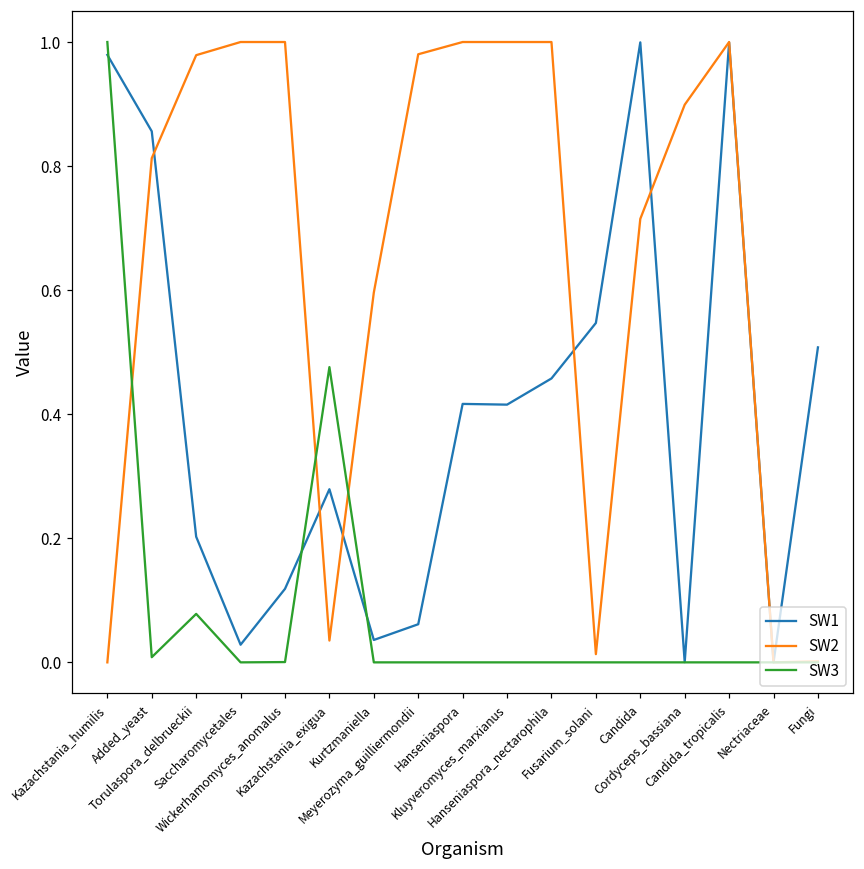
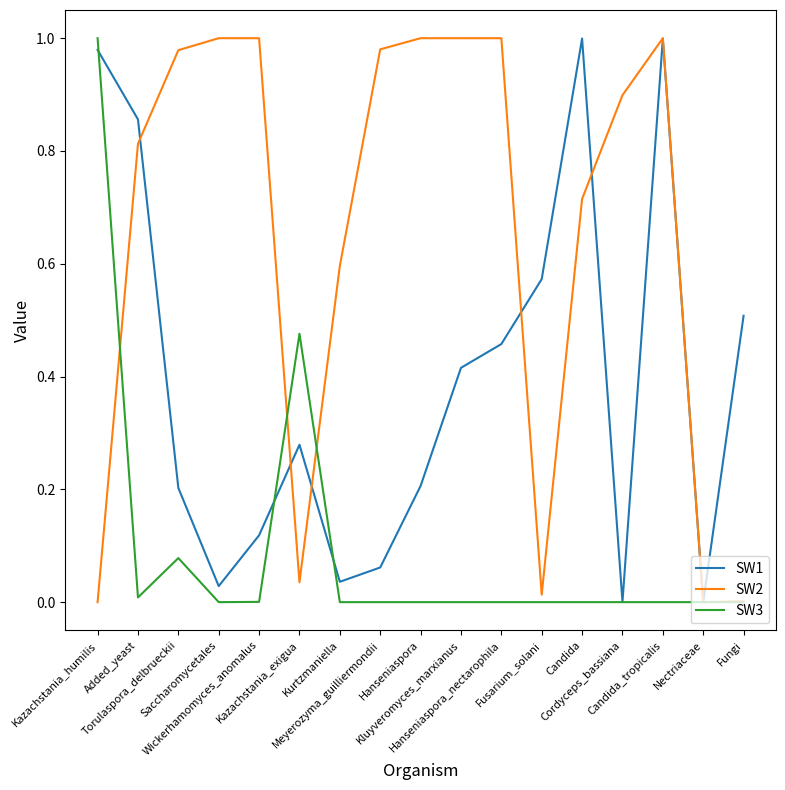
  {
    "SW1": {
      "Kazachstania_humilis": 0.98,
      "Added_yeast": 0.86,
      "Torulaspora_delbrueckii": 0.20,
      "Saccharomycetales": 0.03,
      "Wickerhamomyces_anomalus": 0.12,
      "Kazachstania_exigua": 0.28,
      "Kurtzmaniella": 0.04,
      "Meyerozyma_guilliermondii": 0.06,
-     "Hanseniaspora": 0.42,
+     "Hanseniaspora": 0.21,
      "Kluyveromyces_marxianus": 0.42,
      "Hanseniaspora_nectarophila": 0.46,
-     "Fusarium_solani": 0.55,
+     "Fusarium_solani": 0.57,
      "Candida": 1.00,
      "Fungi": 0.51
    },
    "SW2": {
      "Kazachstania_humilis": 0.00,
      "Added_yeast": 0.81,
      "Torulaspora_delbrueckii": 0.98,
      "Saccharomycetales": 1.00,
      "Wickerhamomyces_anomalus": 1.00,
      "Kazachstania_exigua": 0.04,
      "Kurtzmaniella": 0.60,
      "Meyerozyma_guilliermondii": 0.98,
      "Hanseniaspora": 1.00,
      "Kluyveromyces_marxianus": 1.00,
      "Hanseniaspora_nectarophila": 1.00,
      "Fusarium_solani": 0.01,
      "Candida": 0.71,
      "Cordyceps_bassiana": 0.90
    },
    "SW3": {
      "Kazachstania_humilis": 1.00,
      "Added_yeast": 0.01,
      "Torulaspora_delbrueckii": 0.08,
      "Saccharomycetales": 0.00,
      "Wickerhamomyces_anomalus": 0.00,
      "Kazachstania_exigua": 0.48,
      "Kurtzmaniella": 0.00,
      "Meyerozyma_guilliermondii": 0.00,
      "Hanseniaspora": 0.00,
      "Kluyveromyces_marxianus": 0.00,
      "Hanseniaspora_nectarophila": 0.00,
      "Fusarium_solani": 0.00,
      "Candida": 0.00,
      "Candida_tropicalis": 0.00
    }
  }
